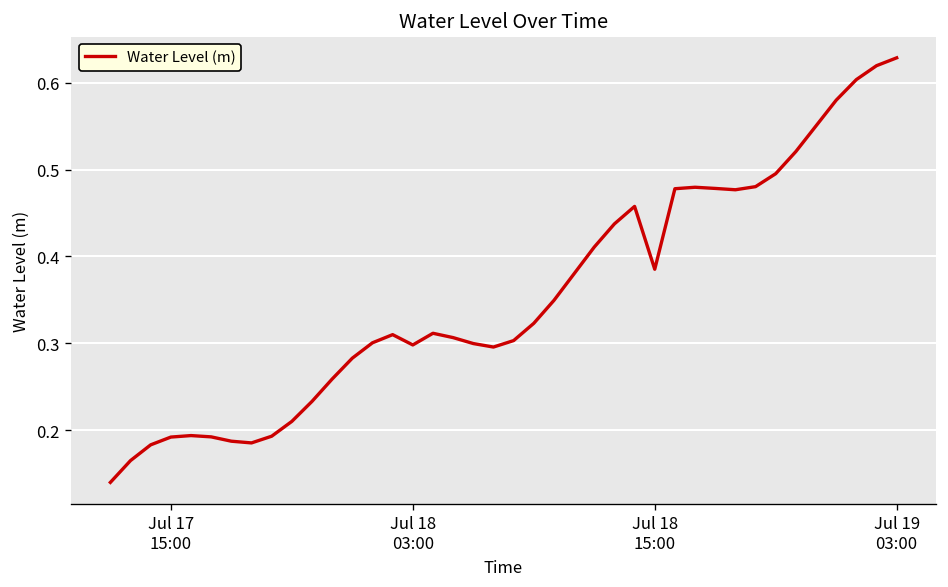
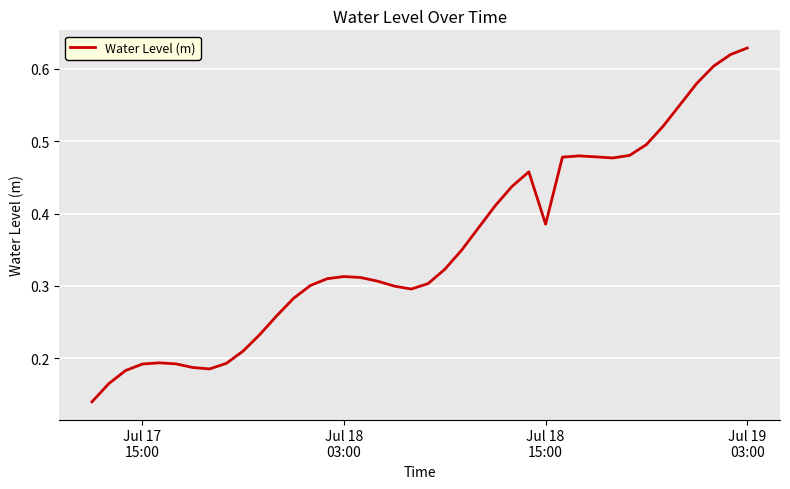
  {
    "Jul 17 15:00": 0.19,
-   "Jul 18 03:00": 0.30,
+   "Jul 18 03:00": 0.31,
    "Jul 18 15:00": 0.39,
    "Jul 19 03:00": 0.63
  }
